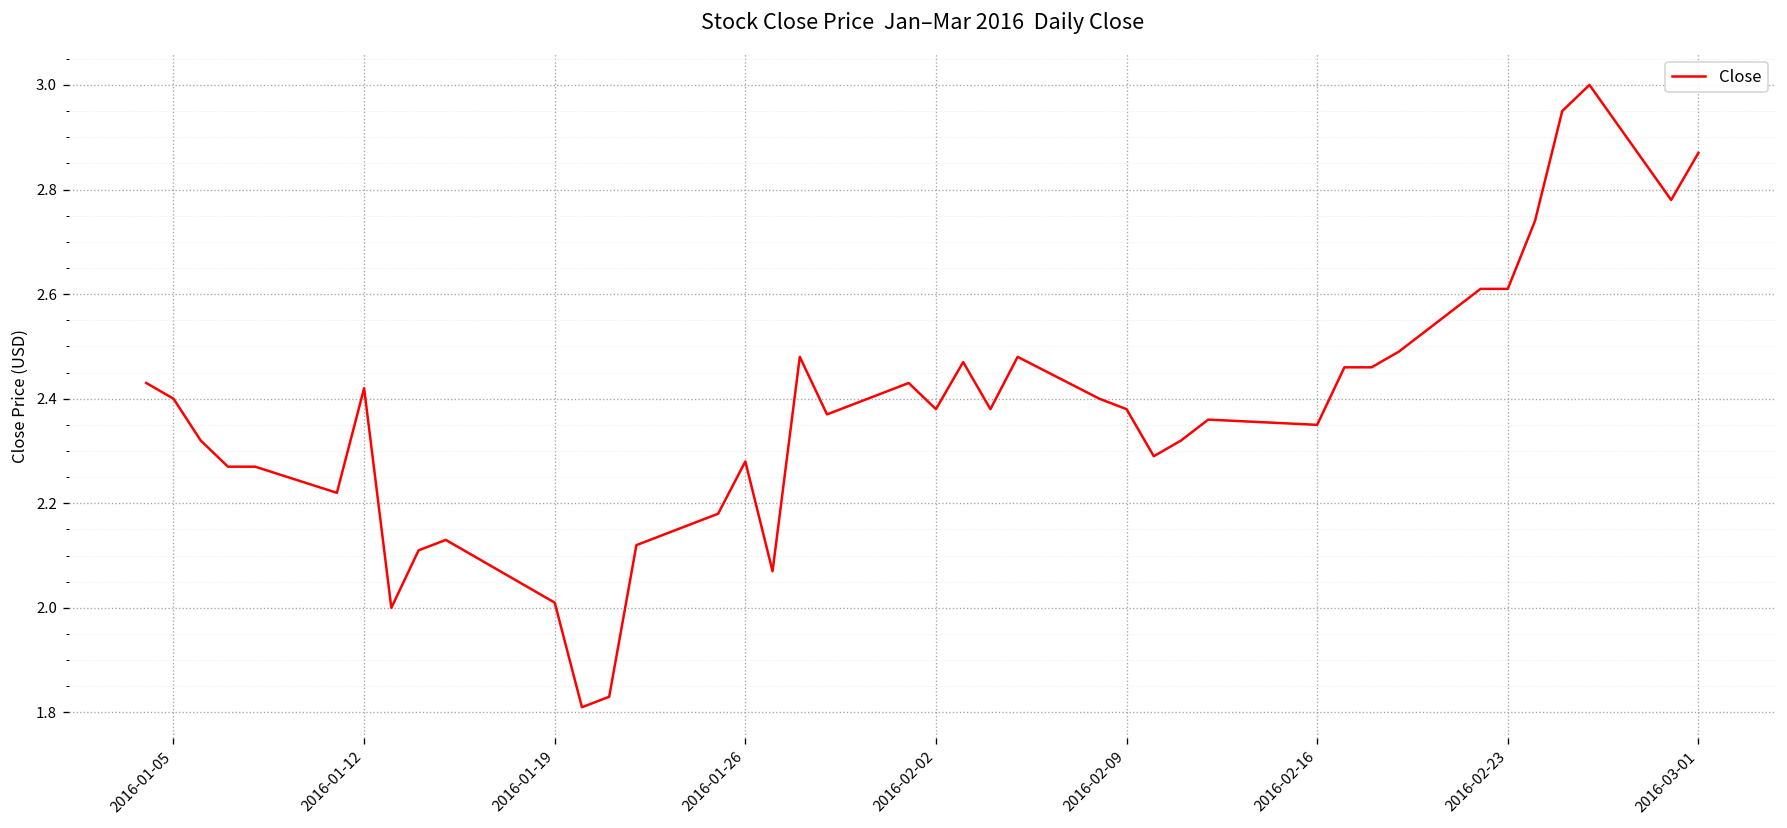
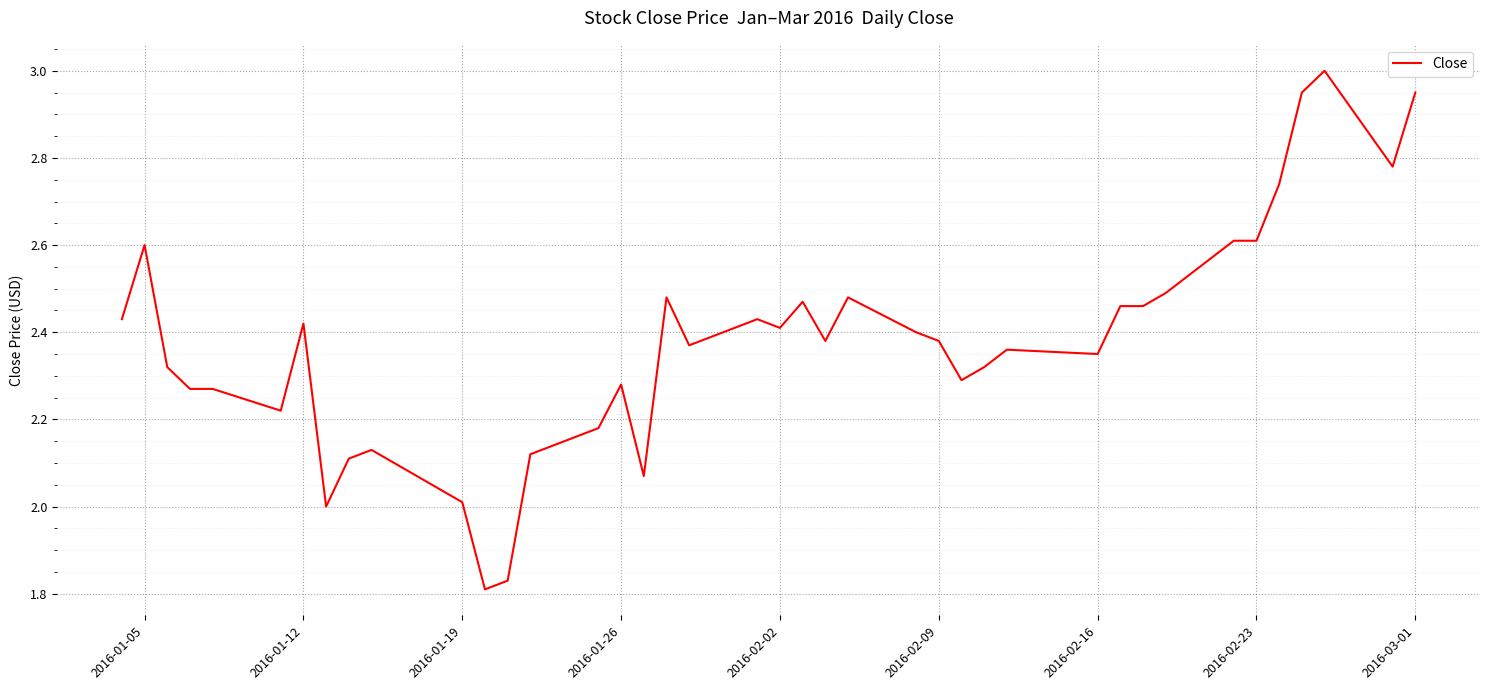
  {
-   "2016-01-05": 2.4,
+   "2016-01-05": 2.6,
    "2016-01-12": 2.42,
    "2016-01-19": 2.01,
    "2016-01-26": 2.28,
-   "2016-02-02": 2.38,
+   "2016-02-02": 2.41,
    "2016-02-09": 2.38,
    "2016-02-16": 2.35,
    "2016-02-23": 2.61,
-   "2016-03-01": 2.87
+   "2016-03-01": 2.95
  }
